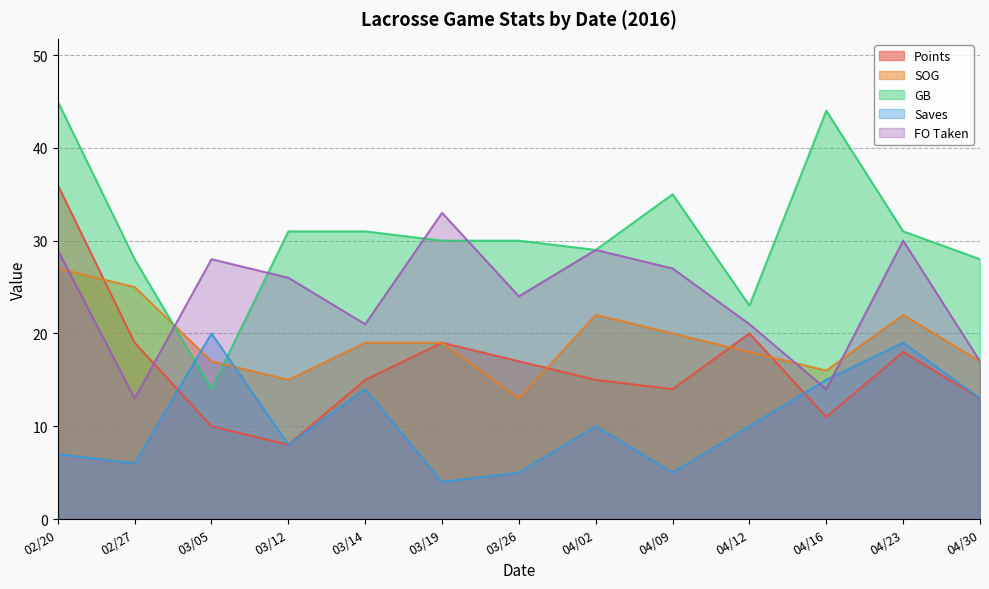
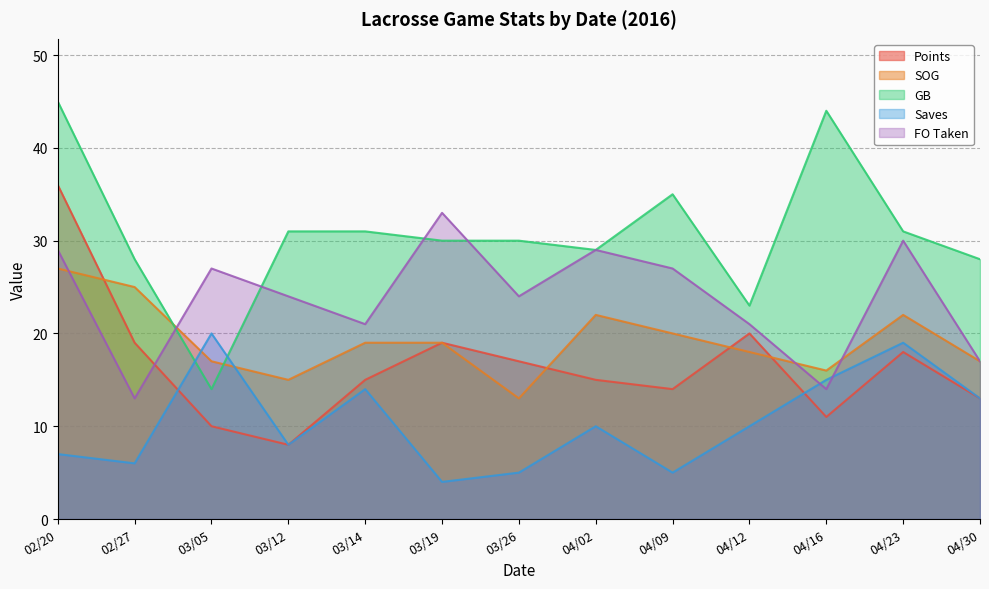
  {
    "GB": {
      "02/20": 45,
      "02/27": 28,
      "03/05": 14,
      "03/12": 31,
      "03/14": 31,
      "03/19": 30,
      "03/26": 30,
      "04/09": 35,
      "04/12": 23,
      "04/16": 44,
      "04/23": 31,
      "04/30": 28
    },
    "Saves": {
      "02/20": 7,
      "02/27": 6,
      "03/05": 20,
      "03/14": 14,
      "03/19": 4,
      "03/26": 5,
      "04/02": 10,
      "04/09": 5,
      "04/12": 10,
      "04/16": 15,
      "04/23": 19
    },
    "FO Taken": {
      "02/20": 29,
      "02/27": 13,
-     "03/05": 28,
-     "03/12": 26,
+     "03/05": 27,
+     "03/12": 24,
      "03/14": 21,
      "03/19": 33,
      "03/26": 24,
      "04/09": 27,
      "04/12": 21,
      "04/16": 14,
      "04/23": 30
    }
  }
